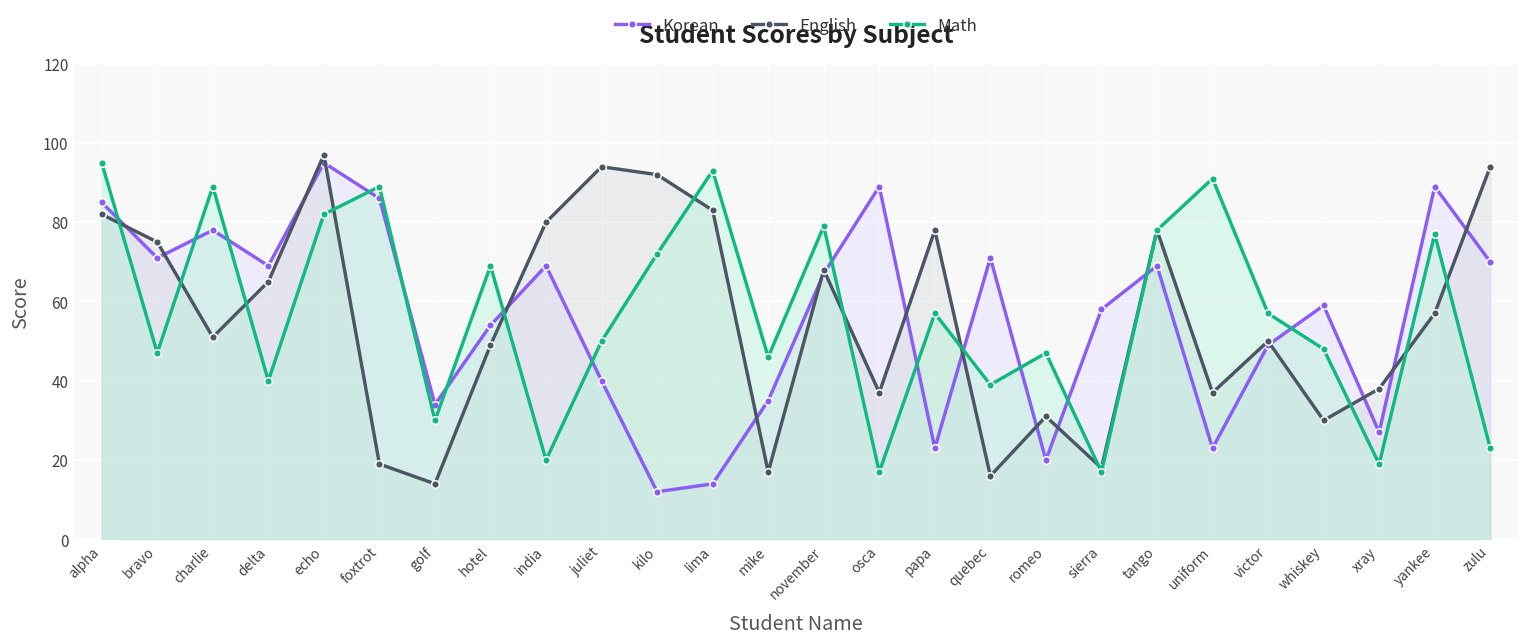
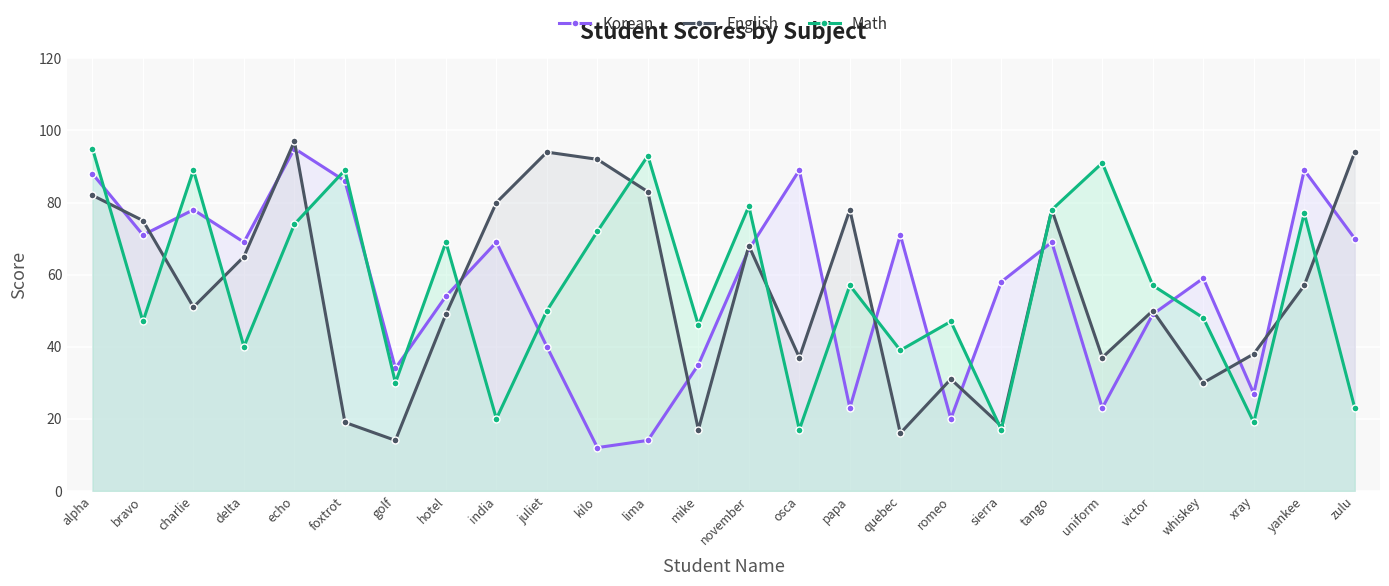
  {
    "Korean": {
-     "alpha": 85,
+     "alpha": 88,
      "bravo": 71,
      "charlie": 78,
      "delta": 69,
      "echo": 95,
      "foxtrot": 86,
      "golf": 34,
      "hotel": 54,
      "india": 69,
      "juliet": 40,
      "kilo": 12,
      "lima": 14,
      "mike": 35,
      "november": 67,
      "osca": 89,
      "papa": 23,
      "quebec": 71,
      "romeo": 20,
      "sierra": 58,
      "tango": 69,
      "uniform": 23,
      "victor": 49,
      "whiskey": 59,
      "xray": 27,
      "yankee": 89,
      "zulu": 70
    },
    "English": {
      "alpha": 82,
      "bravo": 75,
      "charlie": 51,
      "delta": 65,
      "echo": 97,
      "foxtrot": 19,
      "golf": 14,
      "hotel": 49,
      "india": 80,
      "juliet": 94,
      "kilo": 92,
      "lima": 83,
      "mike": 17,
      "november": 68,
      "osca": 37,
      "papa": 78,
      "quebec": 16,
      "romeo": 31,
      "sierra": 18,
      "uniform": 37,
      "victor": 50,
      "whiskey": 30,
      "xray": 38,
      "yankee": 57,
      "zulu": 94
    },
    "Math": {
      "alpha": 95,
      "bravo": 47,
      "charlie": 89,
      "delta": 40,
-     "echo": 82,
+     "echo": 74,
      "foxtrot": 89,
      "golf": 30,
      "hotel": 69,
      "india": 20,
      "juliet": 50,
      "kilo": 72,
      "lima": 93,
      "mike": 46,
      "november": 79,
      "osca": 17,
      "papa": 57,
      "quebec": 39,
      "romeo": 47,
      "sierra": 17,
      "uniform": 91,
      "victor": 57,
      "whiskey": 48,
      "xray": 19,
      "yankee": 77,
      "zulu": 23
    }
  }
